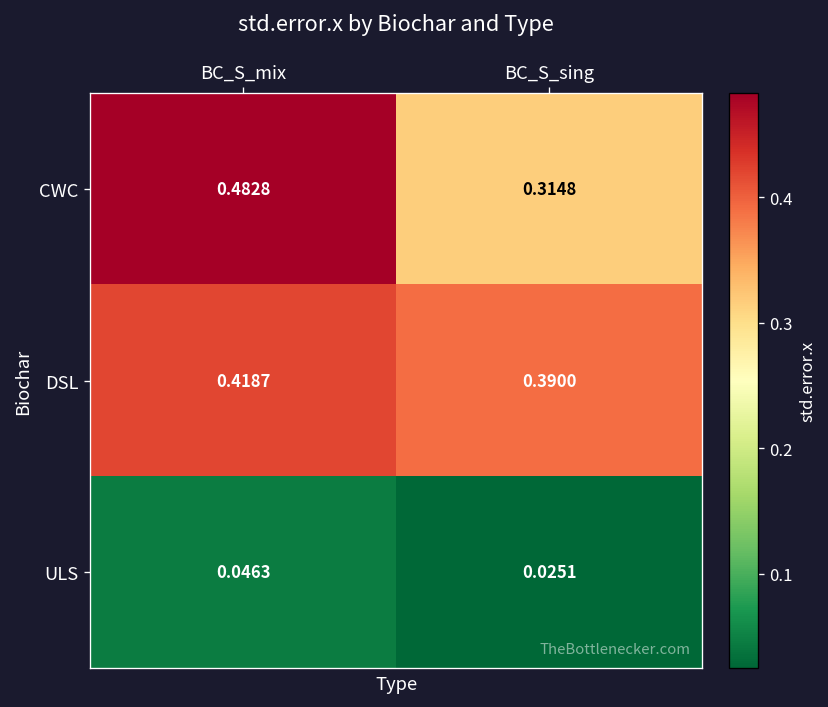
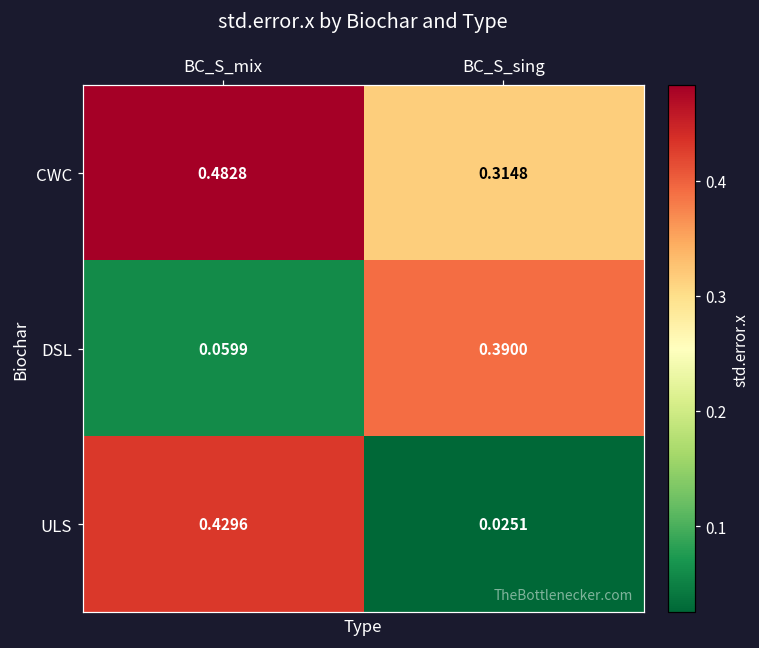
  {
    "CWC": {
      "BC_S_mix": 0.4828,
      "BC_S_sing": 0.3148
    },
    "DSL": {
-     "BC_S_mix": 0.4187,
+     "BC_S_mix": 0.0599,
      "BC_S_sing": 0.3900
    },
    "ULS": {
-     "BC_S_mix": 0.0463
+     "BC_S_mix": 0.4296
    }
  }
